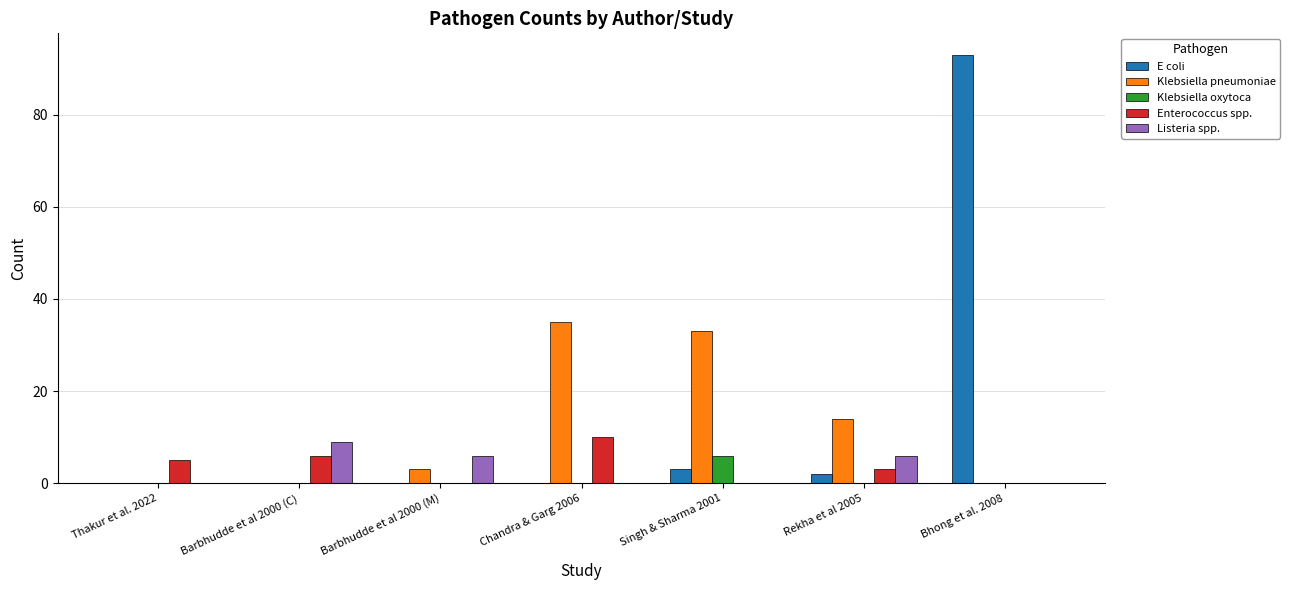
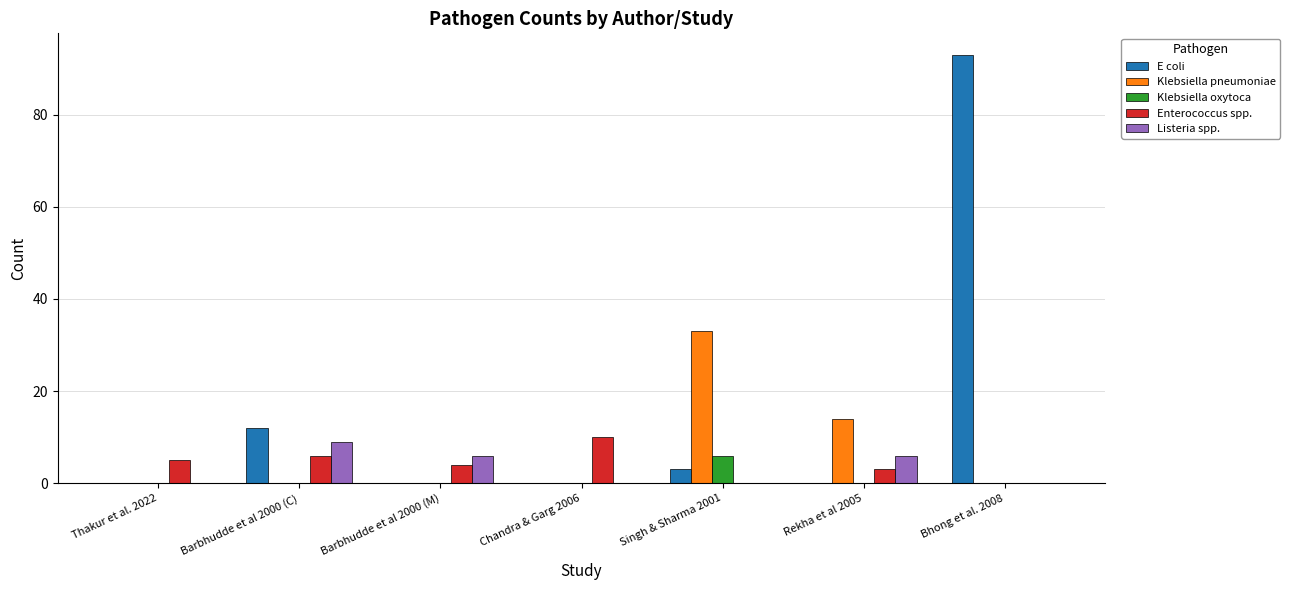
  {
    "E coli": {
      "Thakur et al. 2022": 0,
-     "Barbhudde et al 2000 (C)": 0,
+     "Barbhudde et al 2000 (C)": 12,
      "Barbhudde et al 2000 (M)": 0,
      "Chandra & Garg 2006": 0,
      "Singh & Sharma 2001": 3,
-     "Rekha et al 2005": 2,
+     "Rekha et al 2005": 0,
      "Bhong et al. 2008": 93
    },
    "Klebsiella pneumoniae": {
      "Thakur et al. 2022": 0,
      "Barbhudde et al 2000 (C)": 0,
-     "Barbhudde et al 2000 (M)": 3,
-     "Chandra & Garg 2006": 35,
+     "Barbhudde et al 2000 (M)": 0,
+     "Chandra & Garg 2006": 0,
      "Singh & Sharma 2001": 33,
      "Rekha et al 2005": 14,
      "Bhong et al. 2008": 0
    },
    "Klebsiella oxytoca": {
      "Thakur et al. 2022": 0,
      "Barbhudde et al 2000 (C)": 0,
      "Barbhudde et al 2000 (M)": 0,
      "Chandra & Garg 2006": 0,
      "Singh & Sharma 2001": 6,
      "Rekha et al 2005": 0,
      "Bhong et al. 2008": 0
    },
    "Enterococcus spp.": {
      "Thakur et al. 2022": 5,
      "Barbhudde et al 2000 (C)": 6,
-     "Barbhudde et al 2000 (M)": 0,
+     "Barbhudde et al 2000 (M)": 4,
      "Chandra & Garg 2006": 10,
      "Singh & Sharma 2001": 0,
      "Rekha et al 2005": 3,
      "Bhong et al. 2008": 0
    },
    "Listeria spp.": {
      "Thakur et al. 2022": 0,
      "Barbhudde et al 2000 (C)": 9,
      "Barbhudde et al 2000 (M)": 6,
      "Chandra & Garg 2006": 0,
      "Singh & Sharma 2001": 0,
      "Rekha et al 2005": 6,
      "Bhong et al. 2008": 0
    }
  }
